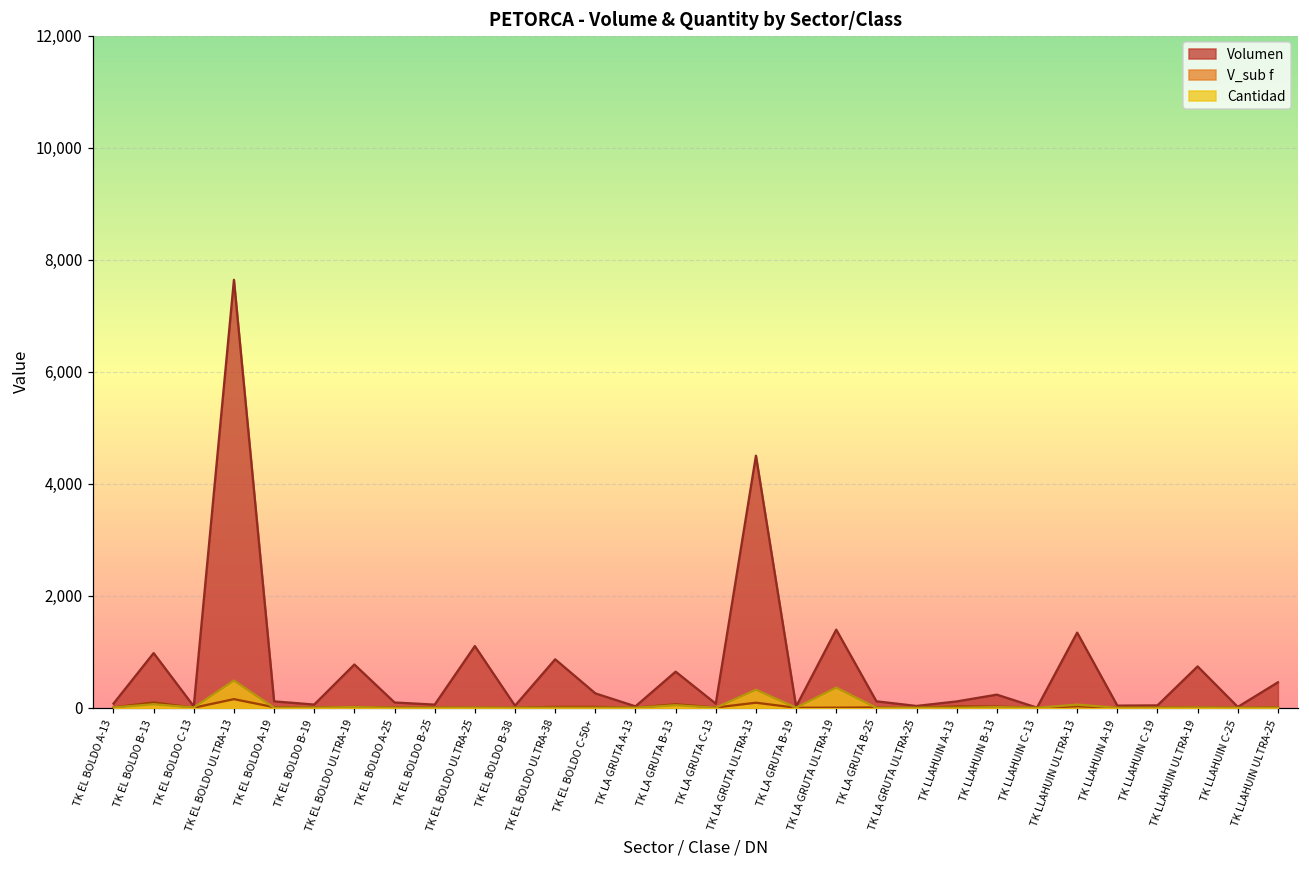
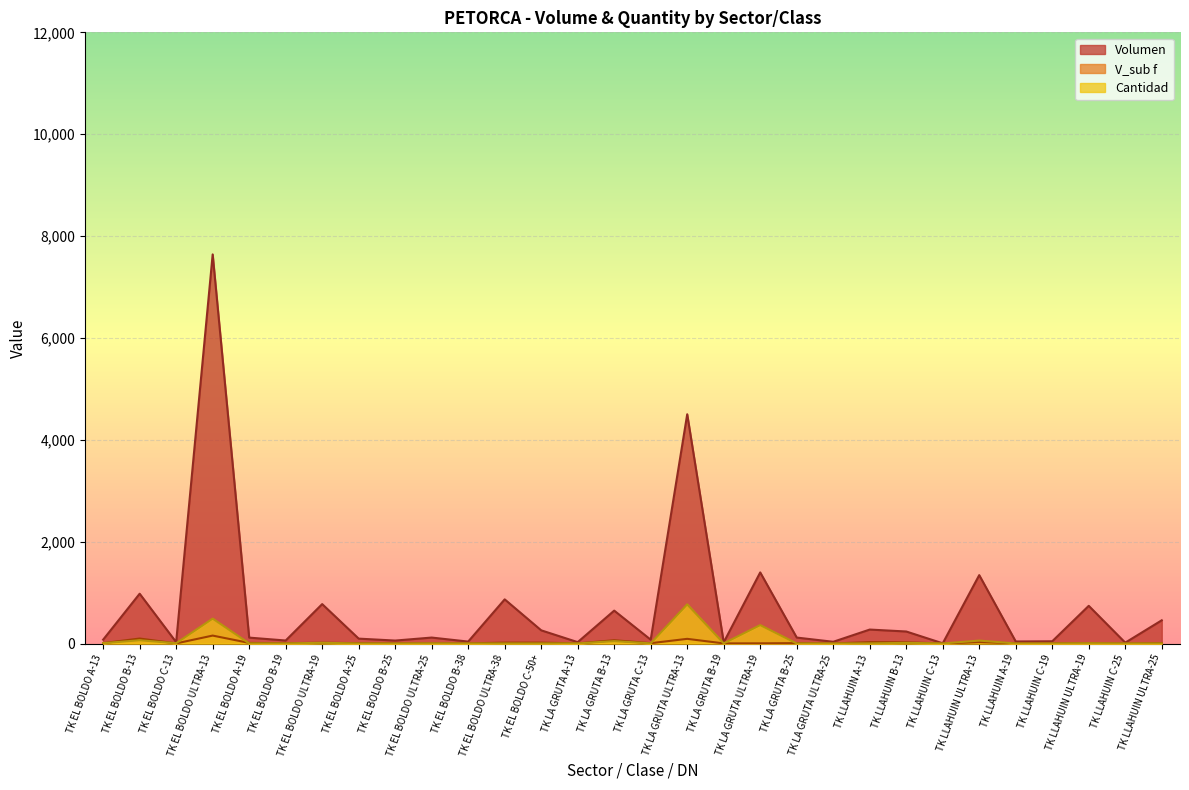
  {
    "Volumen": {
      "TK EL BOLDO A-13": "100",
      "TK EL BOLDO B-13": "1,000",
      "TK EL BOLDO ULTRA-13": "7,600",
      "TK EL BOLDO A-19": "100",
      "TK EL BOLDO B-19": "100",
      "TK EL BOLDO ULTRA-19": "800",
      "TK EL BOLDO A-25": "100",
      "TK EL BOLDO B-25": "100",
-     "TK EL BOLDO ULTRA-25": "1,100",
+     "TK EL BOLDO ULTRA-25": "100",
      "TK EL BOLDO ULTRA-38": "900",
      "TK EL BOLDO C-50+": "300",
      "TK LA GRUTA B-13": "600",
      "TK LA GRUTA C-13": "100",
      "TK LA GRUTA ULTRA-13": "4,500",
      "TK LA GRUTA ULTRA-19": "1,400",
      "TK LA GRUTA B-25": "100",
-     "TK LLAHUIN A-13": "100",
+     "TK LLAHUIN A-13": "300",
      "TK LLAHUIN B-13": "200",
      "TK LLAHUIN ULTRA-13": "1,300",
      "TK LLAHUIN ULTRA-19": "700",
      "TK LLAHUIN ULTRA-25": "500"
    },
    "V_sub f": {
      "TK EL BOLDO ULTRA-13": "200",
      "TK LA GRUTA ULTRA-13": "100",
      "TK LA GRUTA ULTRA-19": "0"
    },
    "Cantidad": {
      "TK EL BOLDO ULTRA-13": "500",
-     "TK LA GRUTA ULTRA-13": "300",
+     "TK LA GRUTA ULTRA-13": "800",
      "TK LA GRUTA ULTRA-19": "400"
    }
  }
